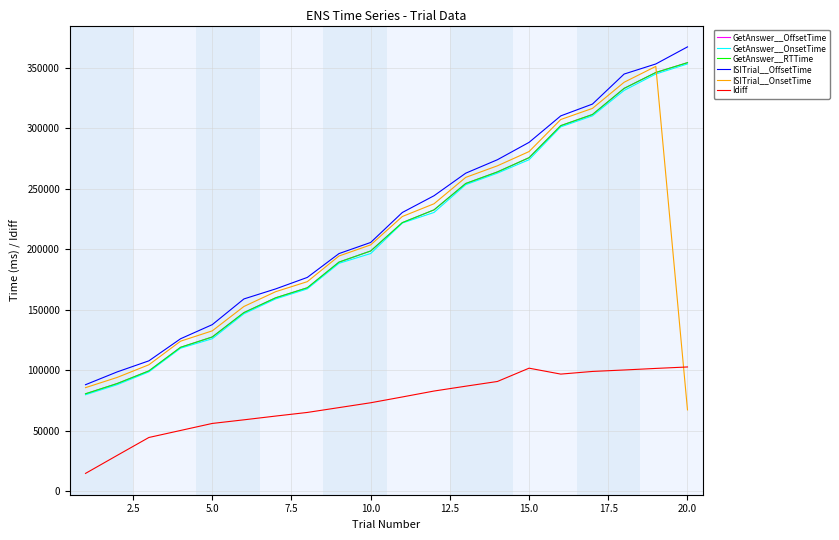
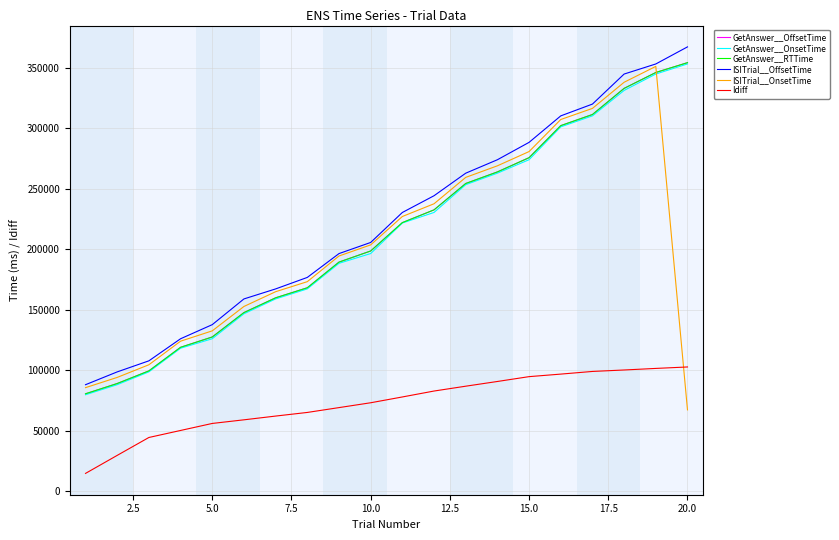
  {
    "GetAnswer__RTTime": {
      "10.0": 199000
    },
    "GetAnswer__OnsetTime": {
      "10.0": 197000
    },
    "ISITrial__OffsetTime": {
      "5.0": 138000,
      "15.0": 289000,
      "20.0": 367000
    },
    "ISITrial__OnsetTime": {
      "5.0": 133000,
      "15.0": 281000,
      "20.0": 67000
    },
    "Idiff": {
      "5.0": 56000,
      "10.0": 73000,
-     "15.0": 102000,
+     "15.0": 95000,
      "20.0": 103000
    }
  }
